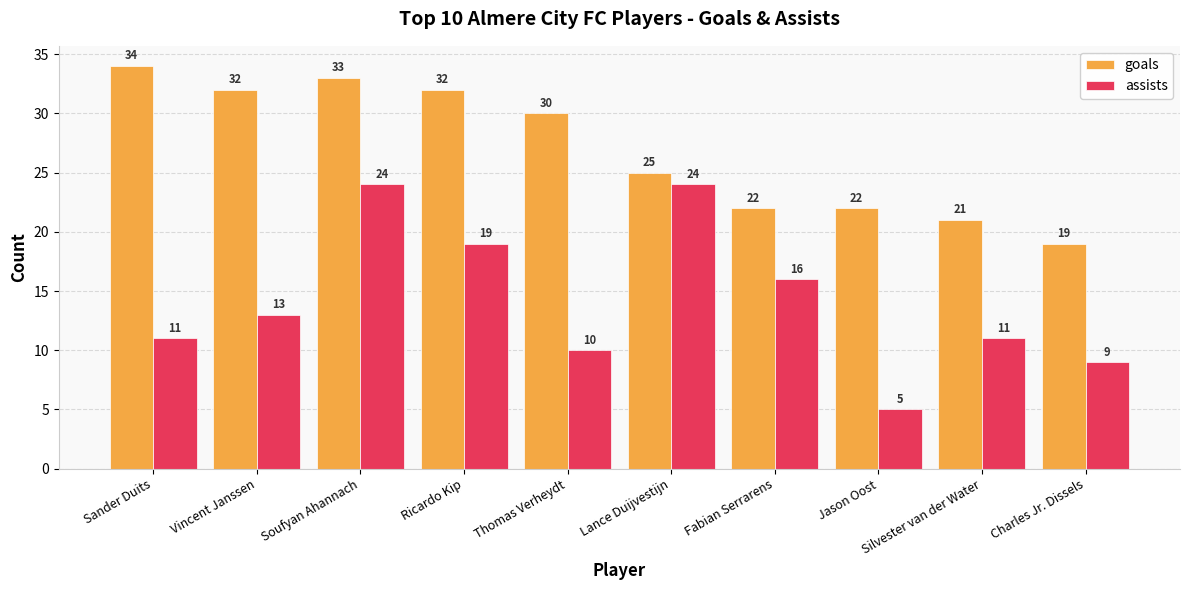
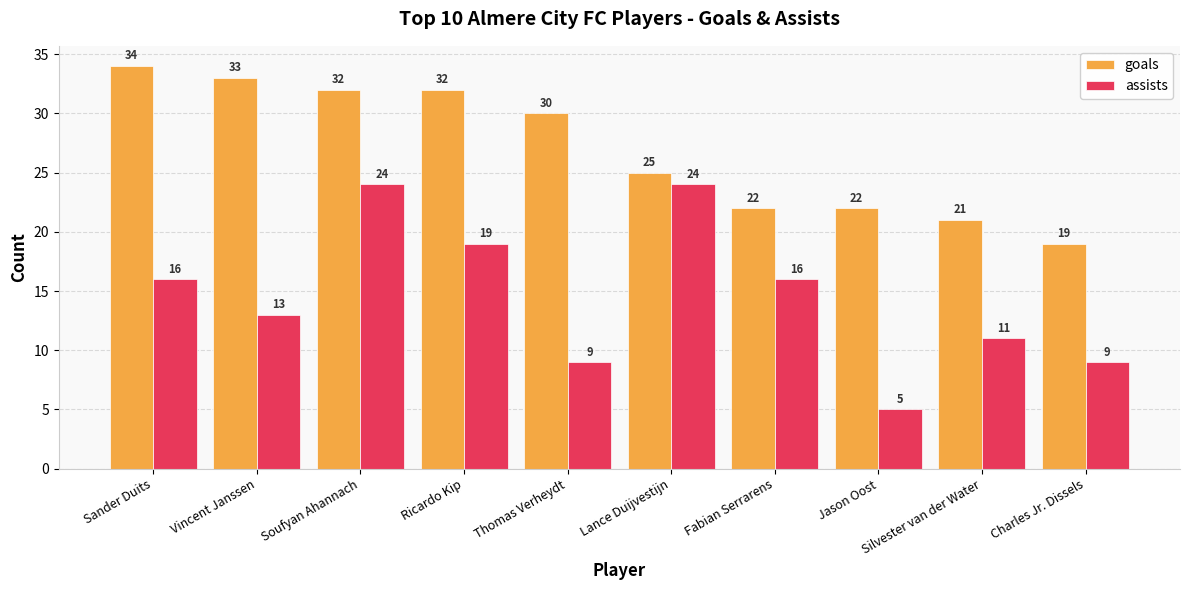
  {
    "goals": {
      "Sander Duits": 34,
-     "Vincent Janssen": 32,
-     "Soufyan Ahannach": 33,
+     "Vincent Janssen": 33,
+     "Soufyan Ahannach": 32,
      "Ricardo Kip": 32,
      "Thomas Verheydt": 30,
      "Lance Duijvestijn": 25,
      "Fabian Serrarens": 22,
      "Jason Oost": 22,
      "Silvester van der Water": 21,
      "Charles Jr. Dissels": 19
    },
    "assists": {
-     "Sander Duits": 11,
+     "Sander Duits": 16,
      "Vincent Janssen": 13,
      "Soufyan Ahannach": 24,
      "Ricardo Kip": 19,
-     "Thomas Verheydt": 10,
+     "Thomas Verheydt": 9,
      "Lance Duijvestijn": 24,
      "Fabian Serrarens": 16,
      "Jason Oost": 5,
      "Silvester van der Water": 11,
      "Charles Jr. Dissels": 9
    }
  }
